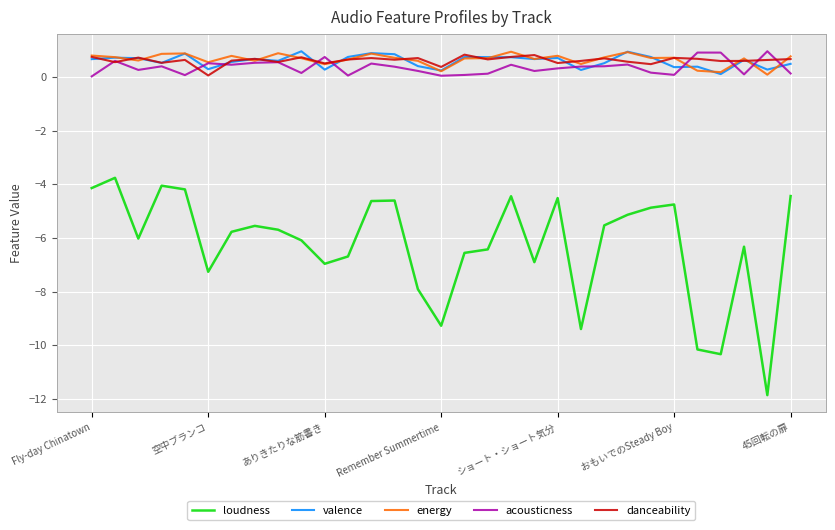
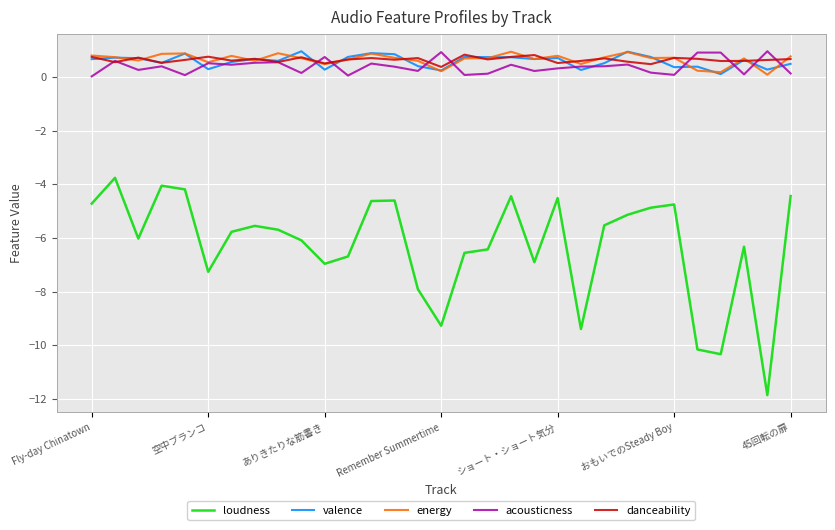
  {
    "loudness": {
-     "Fly-day Chinatown": -4.1,
+     "Fly-day Chinatown": -4.7,
      "空中ブランコ": -7.3,
      "ありきたりな筋書き": -7.0,
      "Remember Summertime": -9.3,
      "ショート・ショート気分": -4.5,
      "おもいでのSteady Boy": -4.8,
      "45回転の扉": -4.4
    },
    "valence": {
      "空中ブランコ": 0.3,
      "ありきたりな筋書き": 0.3,
      "おもいでのSteady Boy": 0.4,
      "45回転の扉": 0.5
    },
    "energy": {
      "45回転の扉": 0.8
    },
    "acousticness": {
      "Fly-day Chinatown": 0.0,
      "ありきたりな筋書き": 0.7,
-     "Remember Summertime": 0.1,
+     "Remember Summertime": 0.9,
      "ショート・ショート気分": 0.3,
      "おもいでのSteady Boy": 0.1,
      "45回転の扉": 0.1
    },
    "danceability": {
-     "空中ブランコ": 0.1,
+     "空中ブランコ": 0.8,
      "Remember Summertime": 0.4,
      "ショート・ショート気分": 0.5,
      "45回転の扉": 0.7
    }
  }
